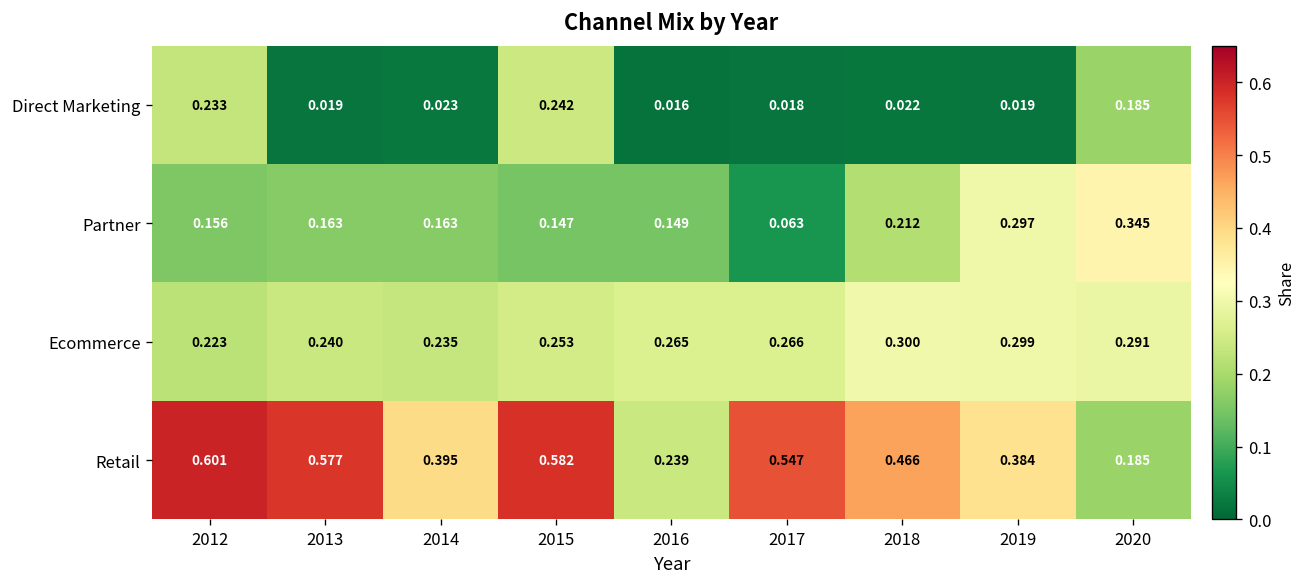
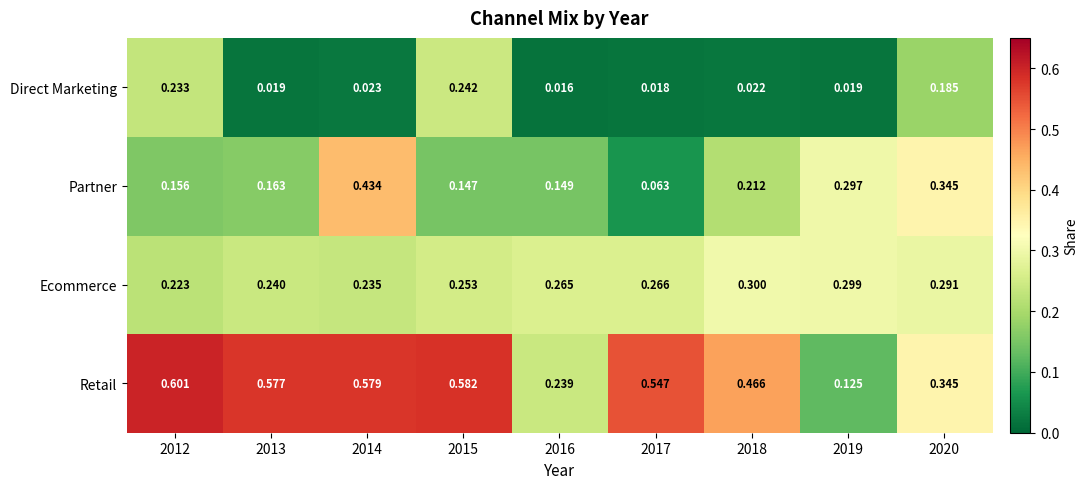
  {
    "Direct Marketing": {
      "2012": 0.233,
      "2013": 0.019,
      "2014": 0.023,
      "2015": 0.242,
      "2016": 0.016,
      "2017": 0.018,
      "2018": 0.022,
      "2019": 0.019,
      "2020": 0.185
    },
    "Partner": {
      "2012": 0.156,
      "2013": 0.163,
-     "2014": 0.163,
+     "2014": 0.434,
      "2015": 0.147,
      "2016": 0.149,
      "2017": 0.063,
      "2018": 0.212,
      "2019": 0.297,
      "2020": 0.345
    },
    "Ecommerce": {
      "2012": 0.223,
      "2013": 0.240,
      "2014": 0.235,
      "2015": 0.253,
      "2016": 0.265,
      "2017": 0.266,
      "2018": 0.300,
      "2019": 0.299,
      "2020": 0.291
    },
    "Retail": {
      "2012": 0.601,
      "2013": 0.577,
-     "2014": 0.395,
+     "2014": 0.579,
      "2015": 0.582,
      "2016": 0.239,
      "2017": 0.547,
      "2018": 0.466,
-     "2019": 0.384,
-     "2020": 0.185
+     "2019": 0.125,
+     "2020": 0.345
    }
  }
